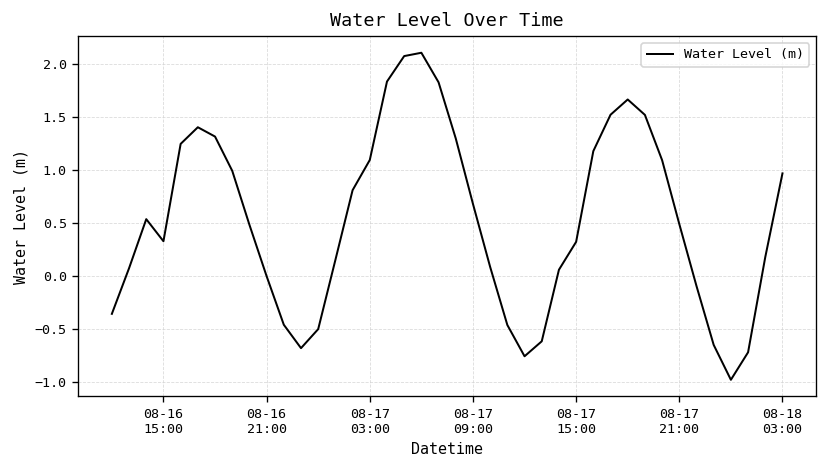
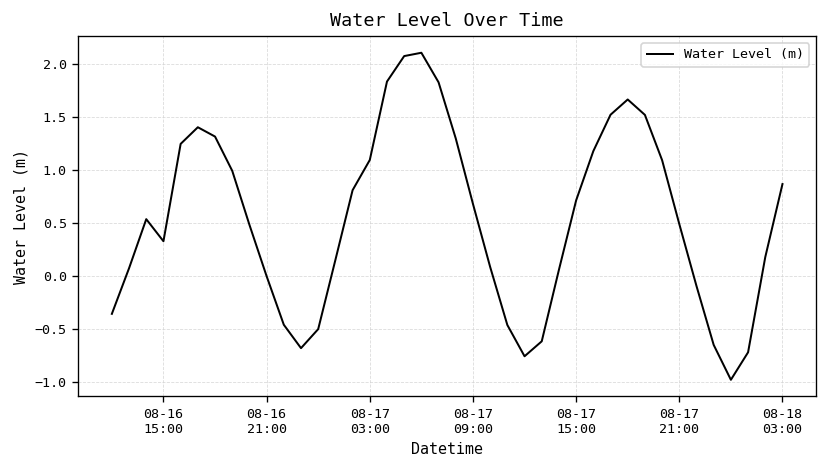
  {
    "08-16 15:00": 0.3,
    "08-16 21:00": 0.0,
    "08-17 03:00": 1.1,
    "08-17 09:00": 0.7,
-   "08-17 15:00": 0.3,
+   "08-17 15:00": 0.7,
    "08-17 21:00": 0.5,
-   "08-18 03:00": 1.0
+   "08-18 03:00": 0.9
  }
